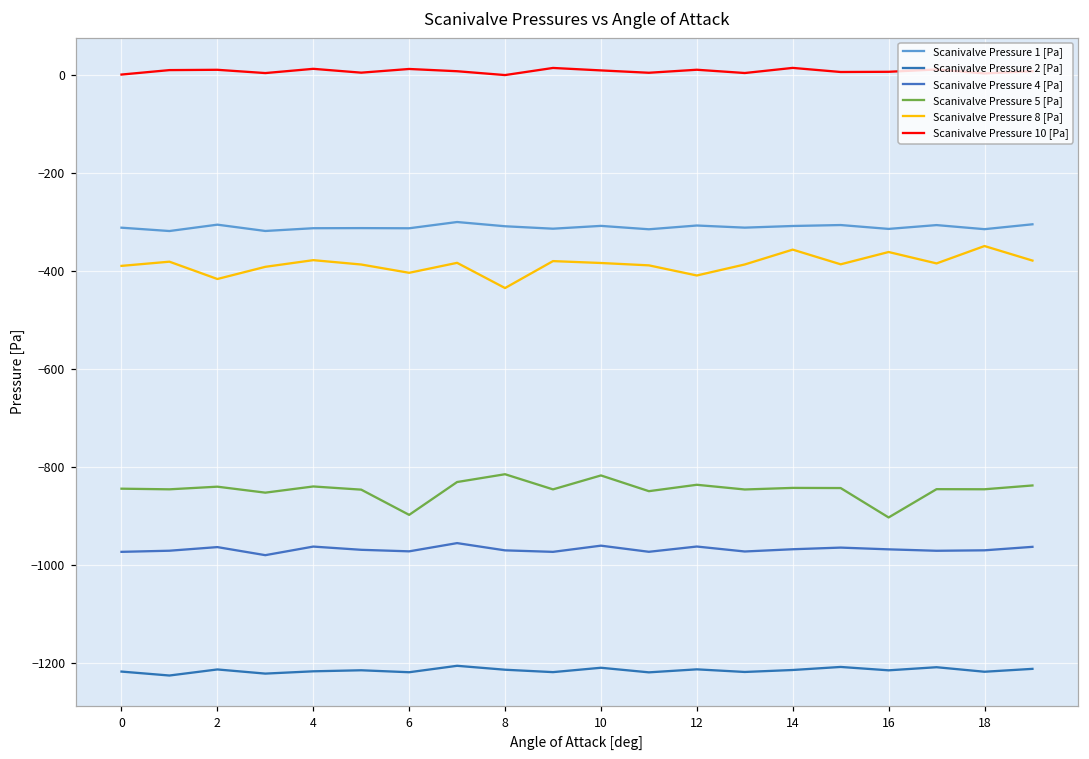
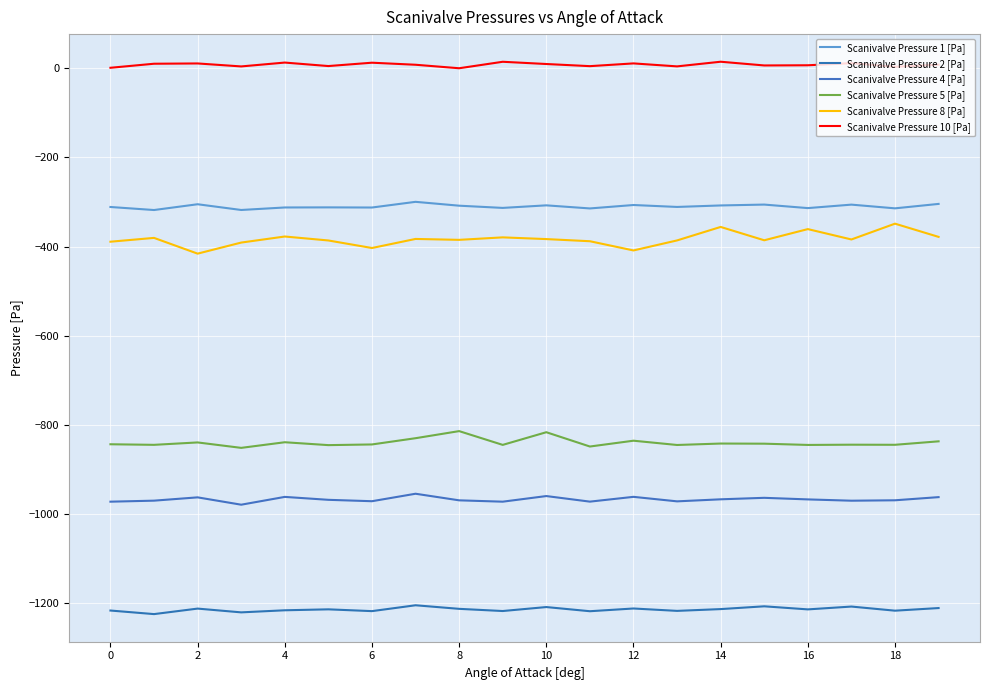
  {
    "Scanivalve Pressure 5 [Pa]": {
      "0": -840,
      "2": -840,
      "4": -840,
-     "6": -900,
+     "6": -840,
      "8": -810,
      "10": -820,
      "12": -840,
      "14": -840,
-     "16": -900,
+     "16": -850,
      "18": -840
    },
    "Scanivalve Pressure 8 [Pa]": {
      "0": -390,
      "2": -420,
      "4": -380,
      "6": -400,
-     "8": -430,
+     "8": -380,
      "10": -380,
      "12": -410,
      "14": -360,
      "16": -360,
      "18": -350
    },
    "Scanivalve Pressure 10 [Pa]": {
      "0": 0,
      "2": 10,
      "4": 10,
      "6": 10,
      "8": 0,
      "10": 10,
      "12": 10,
      "14": 10,
      "16": 10
    }
  }
